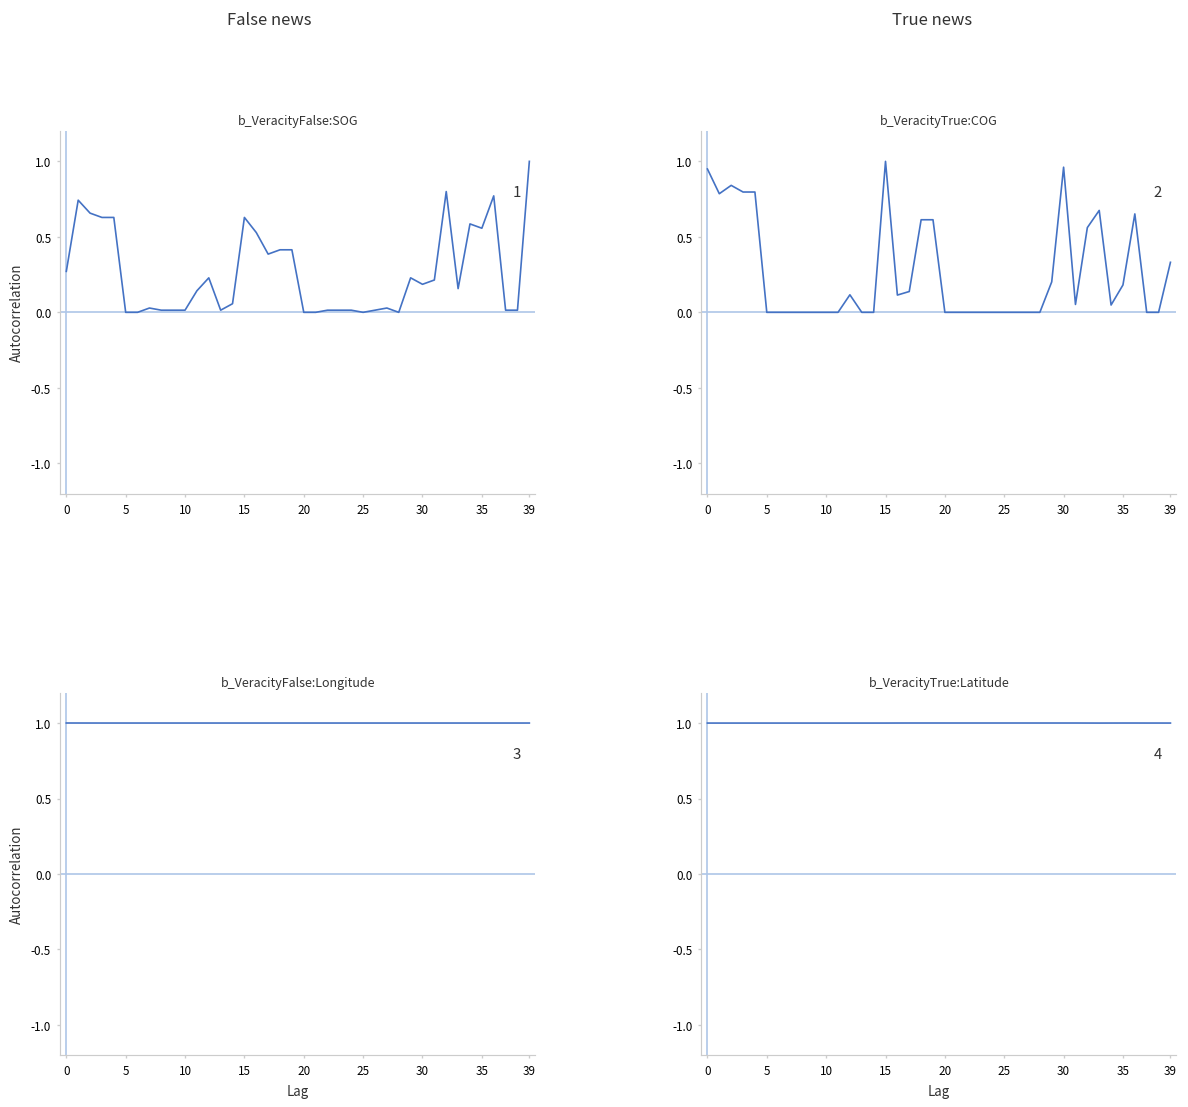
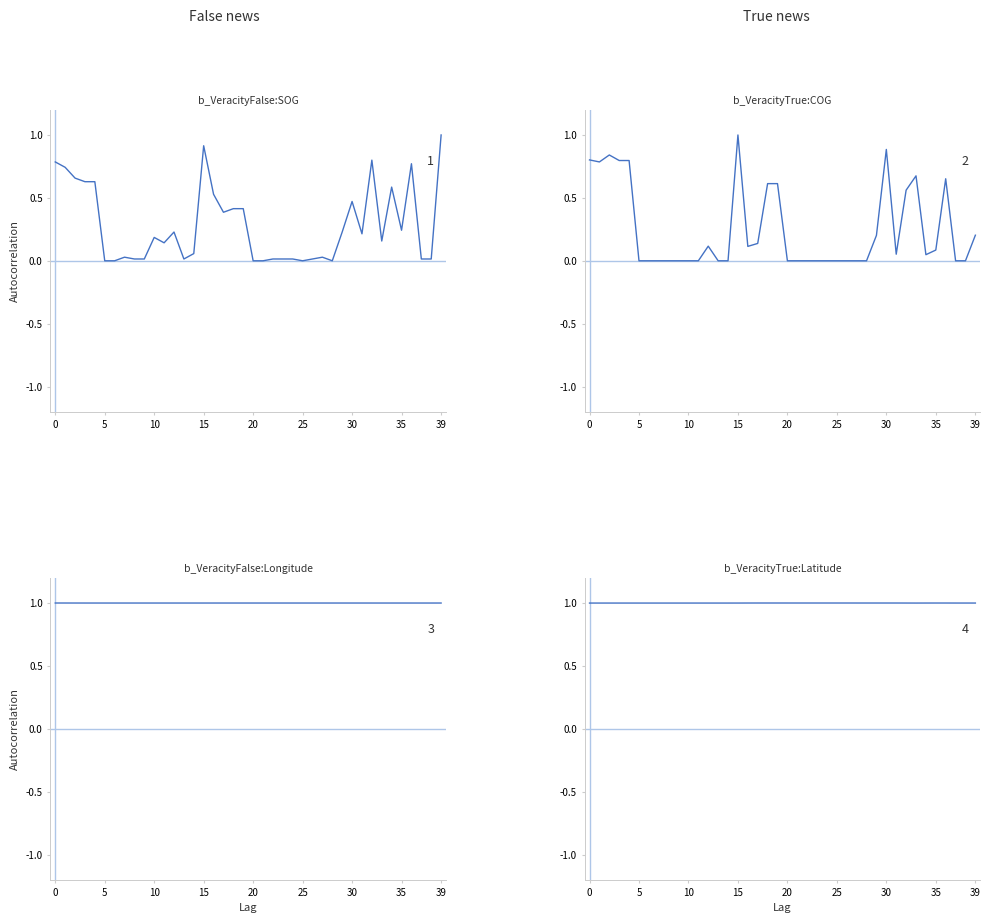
  {
    "b_VeracityFalse:SOG": {
-     "0": 0.27,
+     "0": 0.79,
      "5": 0.00,
-     "10": 0.01,
-     "15": 0.63,
+     "10": 0.19,
+     "15": 0.91,
      "20": 0.00,
      "25": 0.00,
-     "30": 0.19,
-     "35": 0.56
+     "30": 0.47,
+     "35": 0.24
    },
    "b_VeracityTrue:COG": {
-     "0": 0.95,
+     "0": 0.80,
      "5": 0.00,
      "10": 0.00,
      "15": 1.00,
      "20": 0.00,
      "25": 0.00,
-     "30": 0.96,
-     "35": 0.18,
-     "39": 0.33
+     "30": 0.88,
+     "35": 0.09,
+     "39": 0.20
    },
    "b_VeracityFalse:Longitude": {
      "0": 1.00,
      "5": 1.00,
      "10": 1.00,
      "15": 1.00,
      "20": 1.00,
      "25": 1.00,
      "30": 1.00,
      "35": 1.00,
      "39": 1.00
    },
    "b_VeracityTrue:Latitude": {
      "0": 1.00,
      "5": 1.00,
      "10": 1.00,
      "15": 1.00,
      "20": 1.00,
      "25": 1.00,
      "30": 1.00,
      "35": 1.00,
      "39": 1.00
    }
  }
